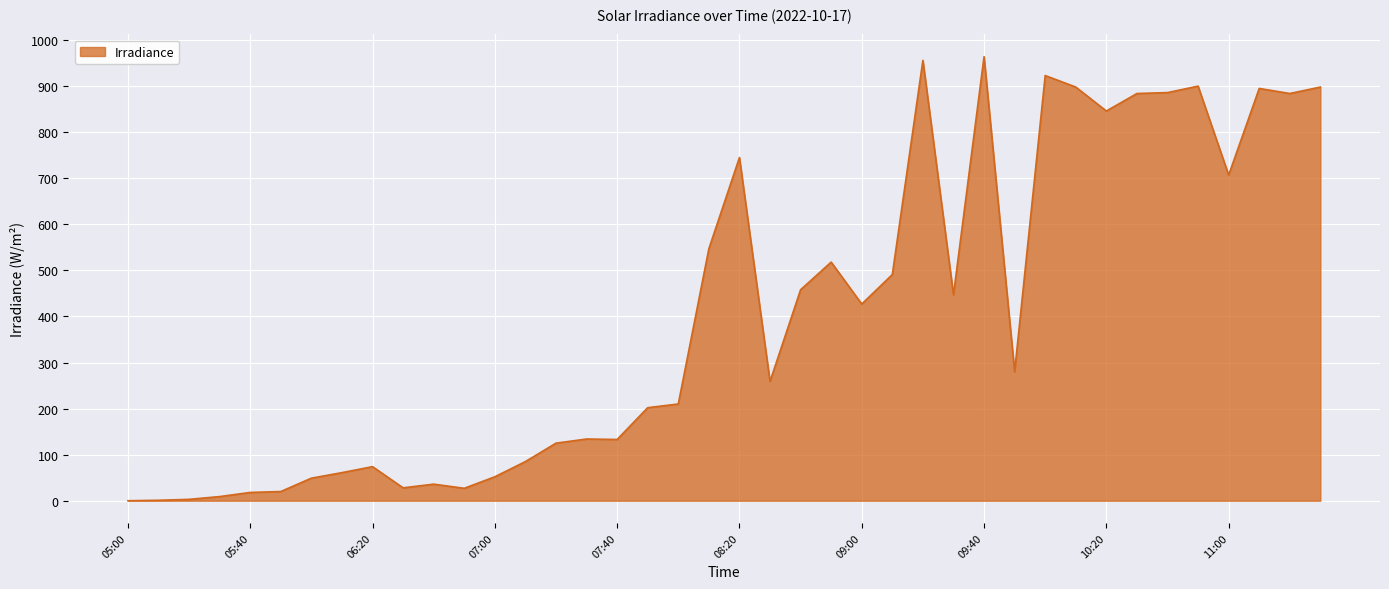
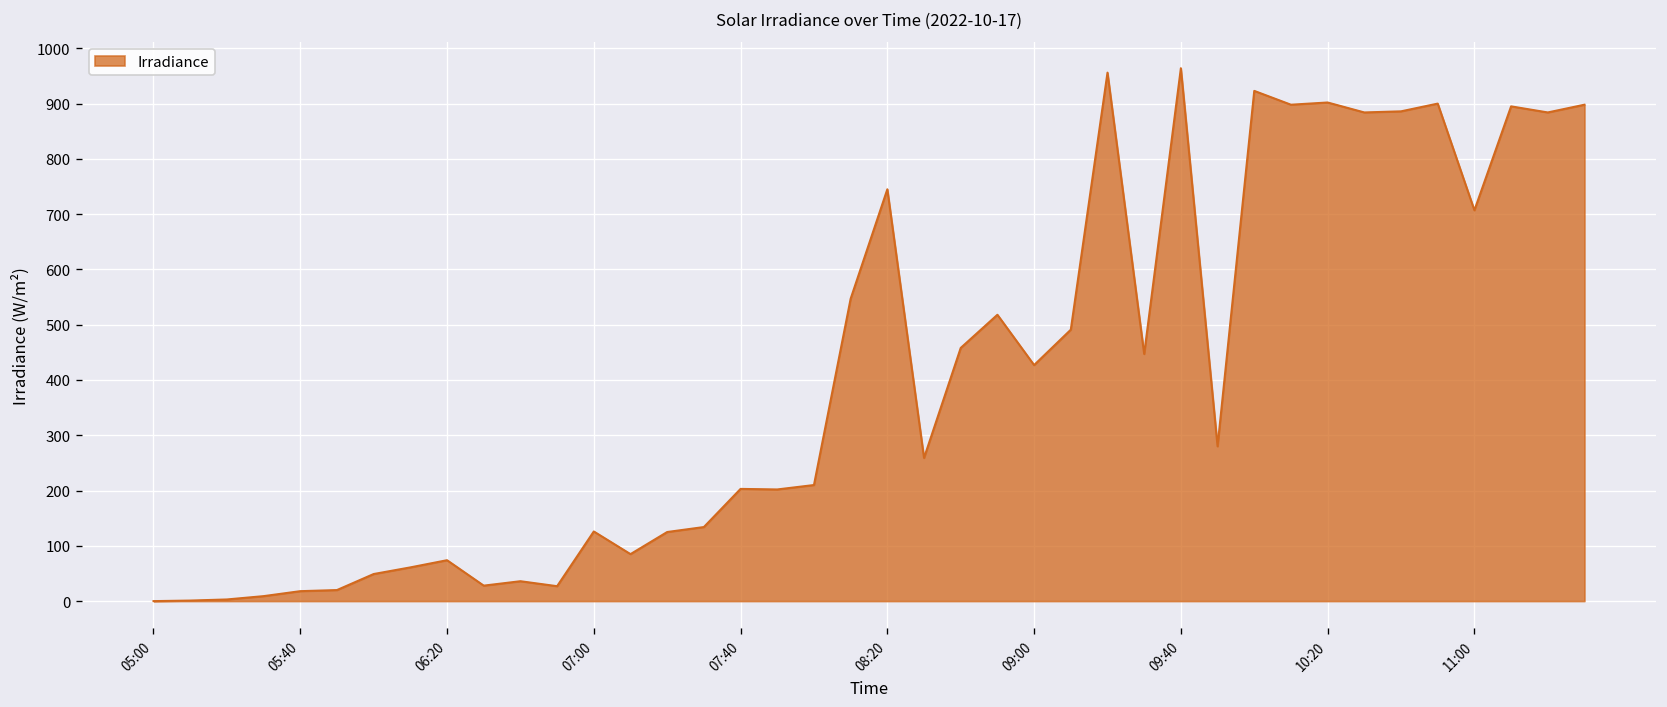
  {
    "05:00": 0,
    "05:40": 20,
    "06:20": 70,
-   "07:00": 50,
-   "07:40": 130,
+   "07:00": 130,
+   "07:40": 200,
    "08:20": 750,
    "09:00": 430,
    "09:40": 960,
-   "10:20": 850,
+   "10:20": 900,
    "11:00": 710
  }
